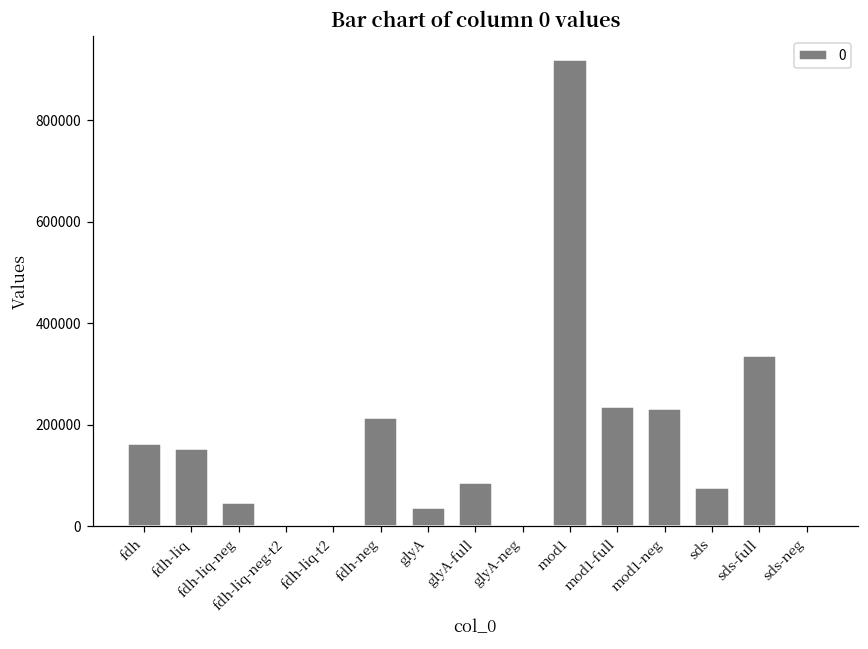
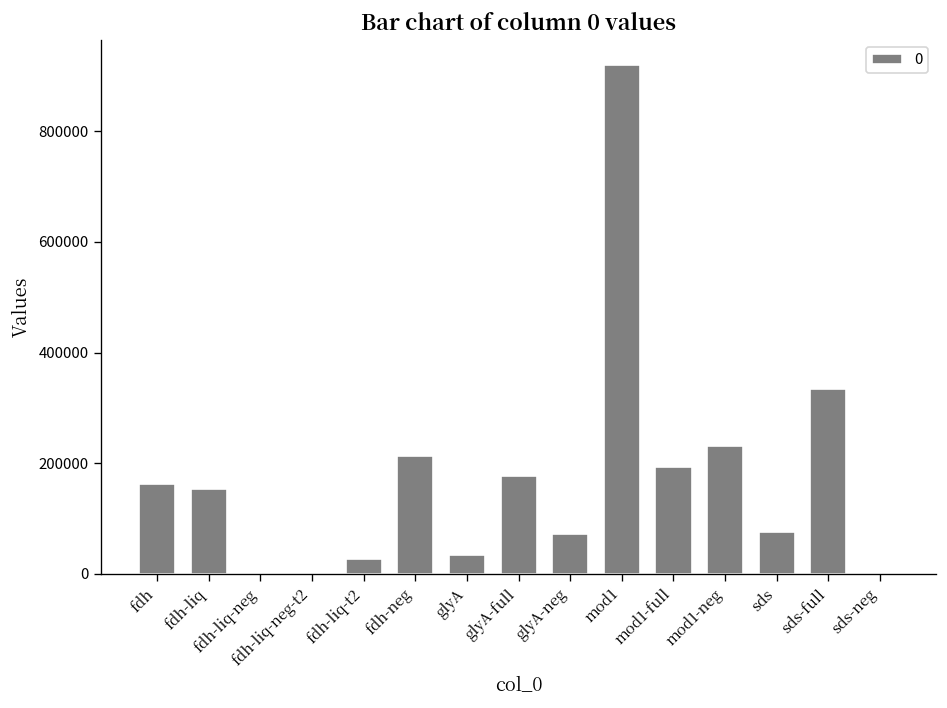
  {
    "fdh": 160000,
    "fdh-liq": 150000,
-   "fdh-liq-neg": 40000,
-   "fdh-liq-t2": 0,
+   "fdh-liq-neg": 0,
+   "fdh-liq-t2": 30000,
    "fdh-neg": 210000,
    "glyA": 30000,
-   "glyA-full": 80000,
-   "glyA-neg": 0,
+   "glyA-full": 180000,
+   "glyA-neg": 70000,
    "mod1": 920000,
-   "mod1-full": 230000,
+   "mod1-full": 190000,
    "mod1-neg": 230000,
    "sds": 80000,
    "sds-full": 330000
  }
